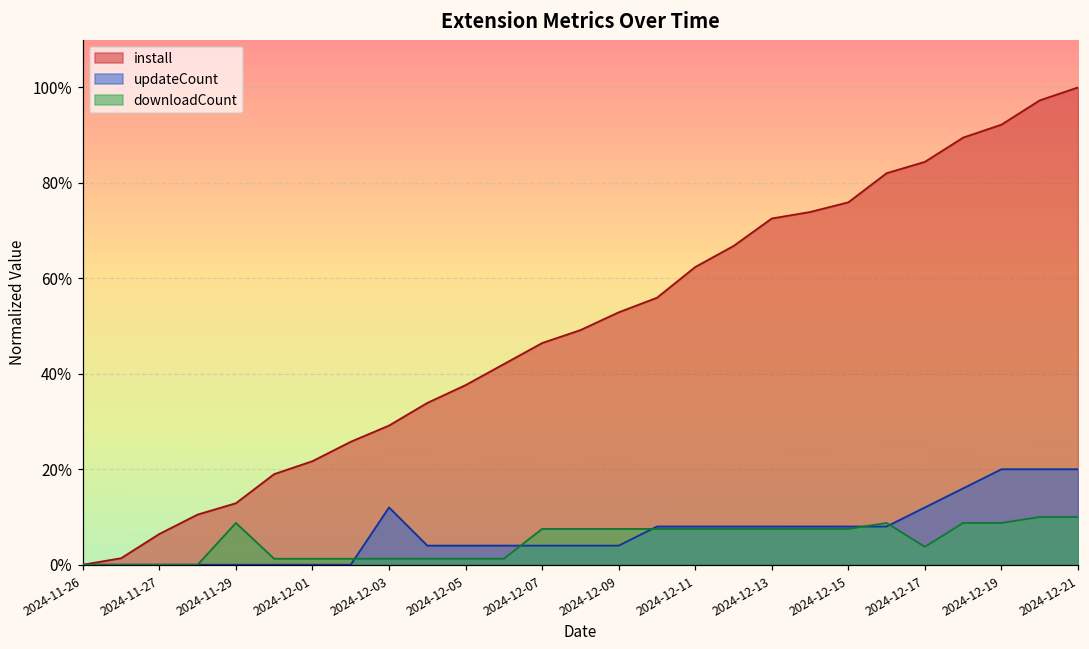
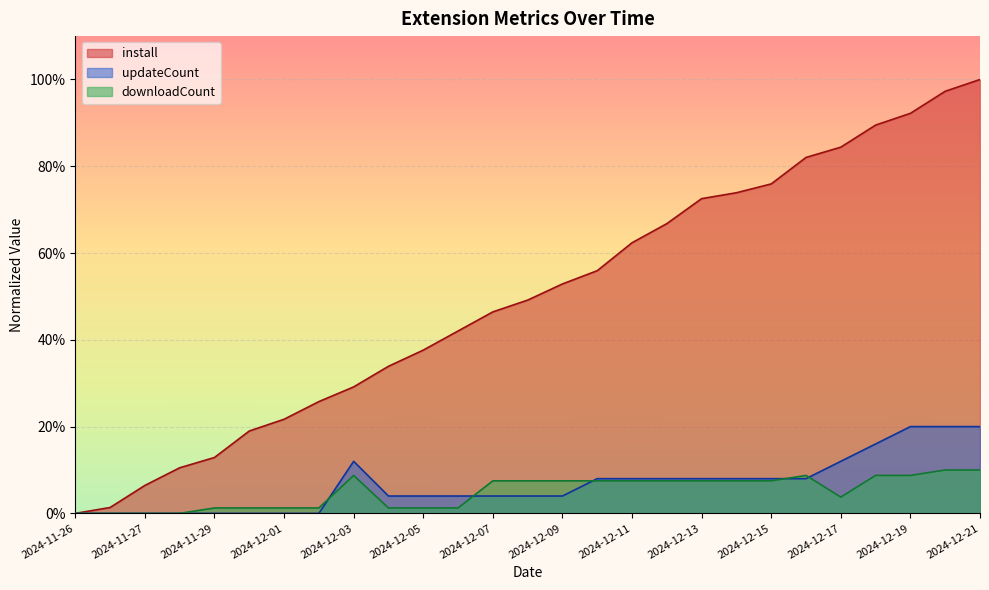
  {
    "install": {
      "2024-11-27": "6%",
      "2024-11-29": "13%",
      "2024-12-01": "22%",
      "2024-12-03": "29%",
      "2024-12-05": "38%",
      "2024-12-07": "46%",
      "2024-12-09": "53%",
      "2024-12-11": "62%",
      "2024-12-13": "73%",
      "2024-12-15": "76%",
      "2024-12-17": "84%",
      "2024-12-19": "92%",
      "2024-12-21": "100%"
    },
    "updateCount": {
      "2024-11-29": "0%",
      "2024-12-01": "0%",
      "2024-12-03": "12%",
      "2024-12-05": "4%",
      "2024-12-07": "4%",
      "2024-12-09": "4%",
      "2024-12-17": "12%",
      "2024-12-19": "20%",
      "2024-12-21": "20%"
    },
    "downloadCount": {
-     "2024-11-29": "9%",
+     "2024-11-29": "1%",
      "2024-12-01": "1%",
-     "2024-12-03": "1%",
+     "2024-12-03": "9%",
      "2024-12-05": "1%",
      "2024-12-07": "8%",
      "2024-12-09": "8%",
      "2024-12-17": "4%",
      "2024-12-19": "9%",
      "2024-12-21": "10%"
    }
  }
